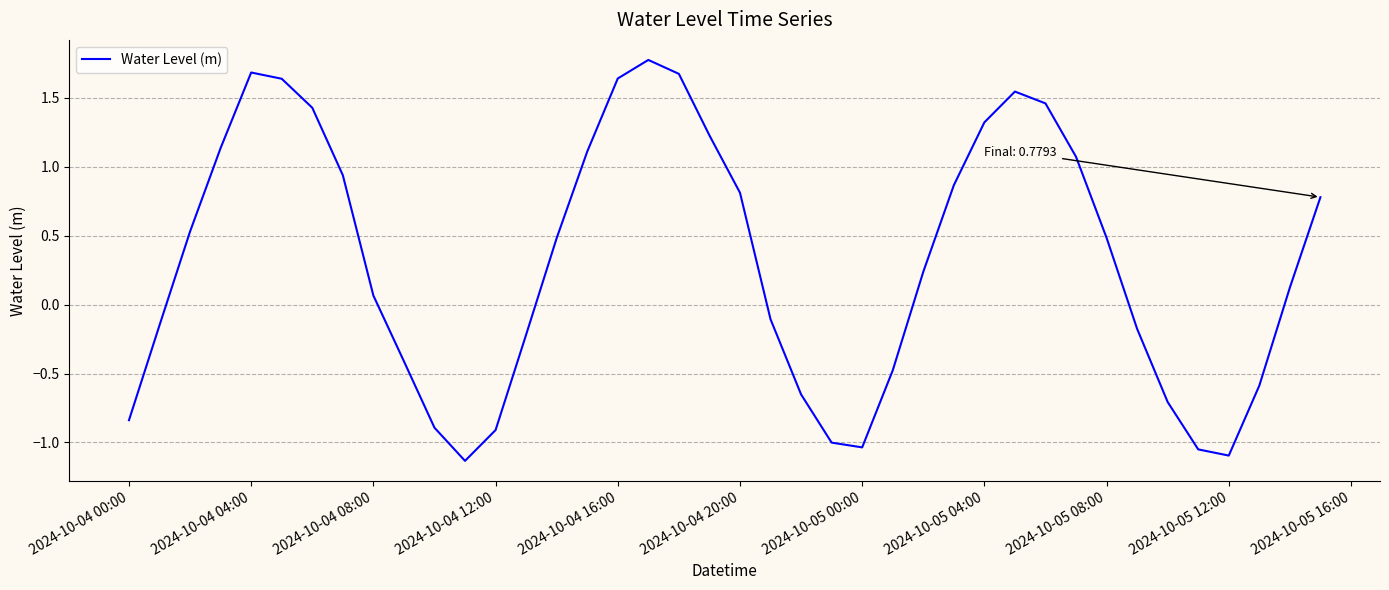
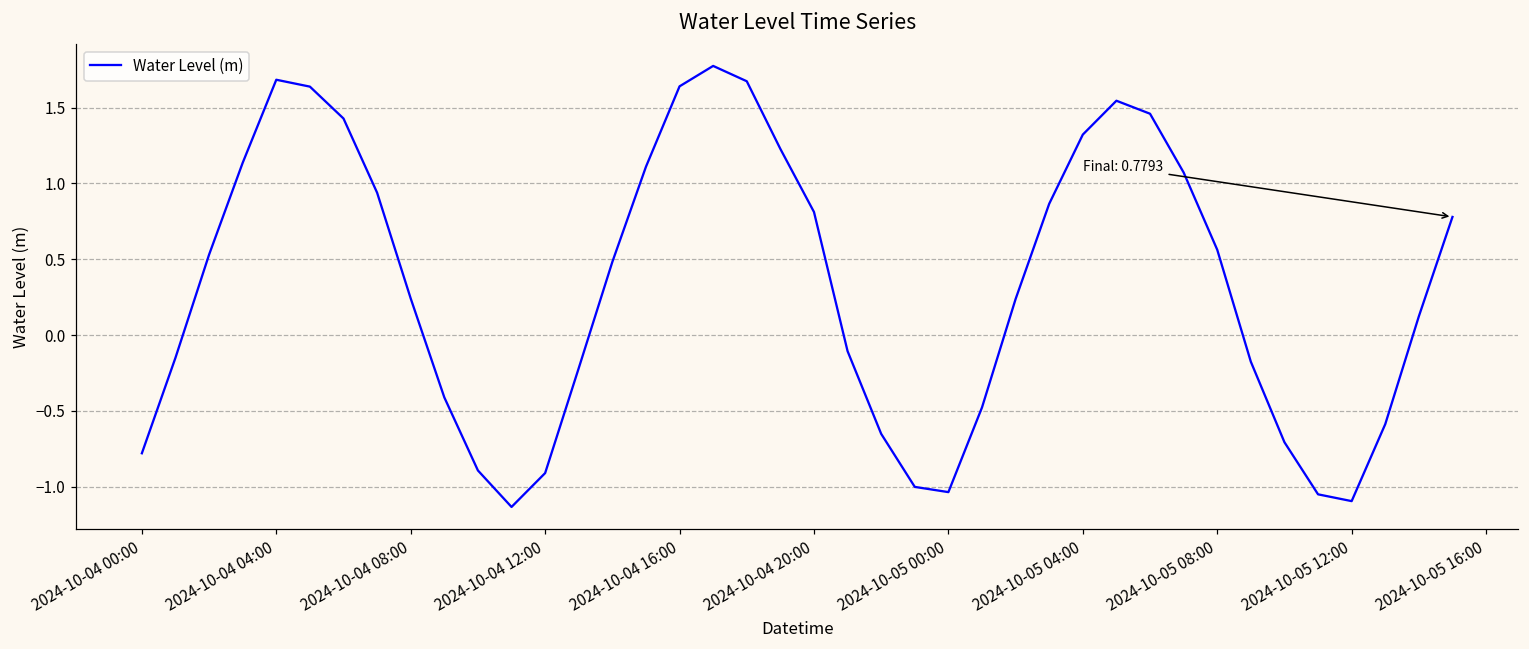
  {
-   "2024-10-04 00:00": -0.84,
+   "2024-10-04 00:00": -0.78,
    "2024-10-04 04:00": 1.68,
-   "2024-10-04 08:00": 0.07,
+   "2024-10-04 08:00": 0.24,
    "2024-10-04 12:00": -0.91,
    "2024-10-04 16:00": 1.64,
    "2024-10-04 20:00": 0.81,
    "2024-10-05 00:00": -1.04,
    "2024-10-05 04:00": 1.32,
-   "2024-10-05 08:00": 0.48,
+   "2024-10-05 08:00": 0.56,
    "2024-10-05 12:00": -1.10
  }
